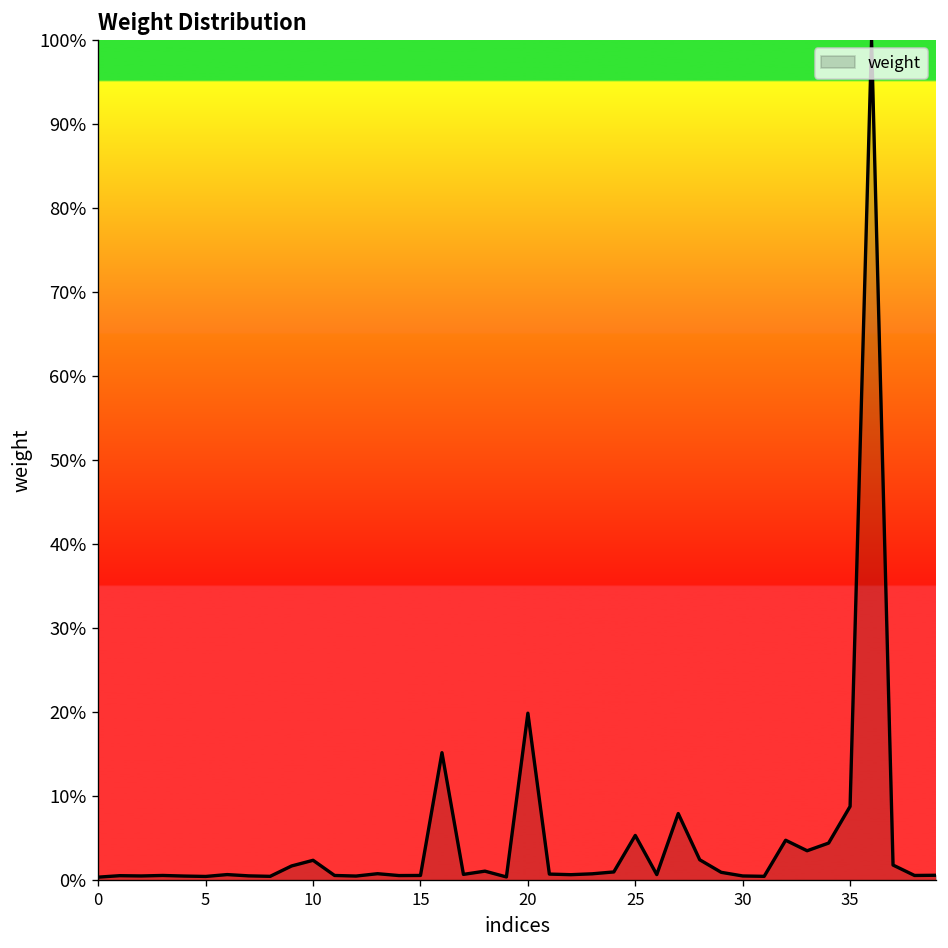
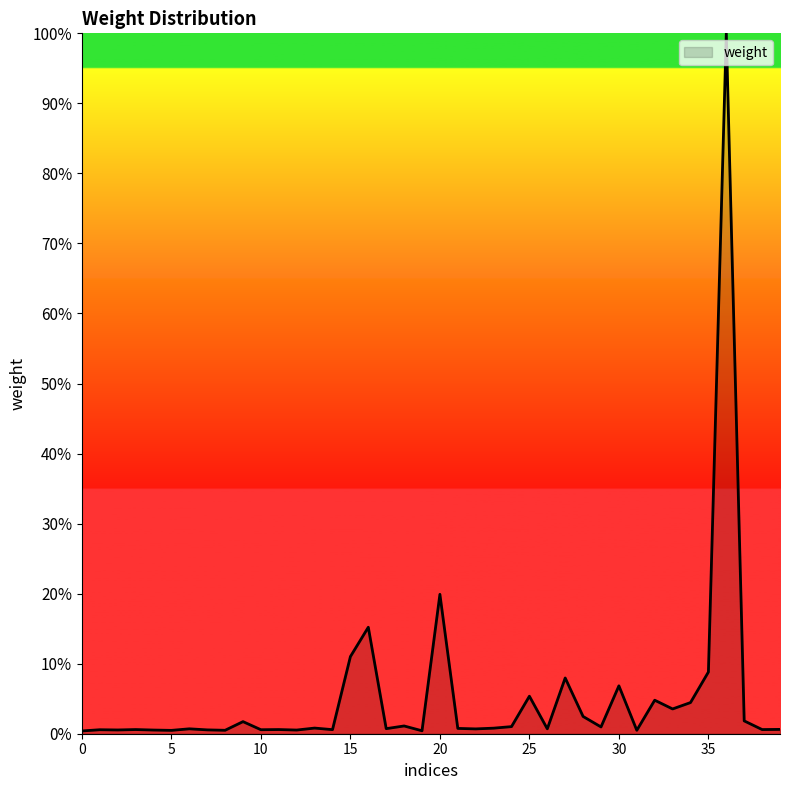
  {
    "0": "0%",
    "5": "0%",
-   "10": "2%",
-   "15": "1%",
+   "10": "1%",
+   "15": "11%",
    "20": "20%",
    "25": "5%",
-   "30": "1%",
+   "30": "7%",
    "35": "9%"
  }
